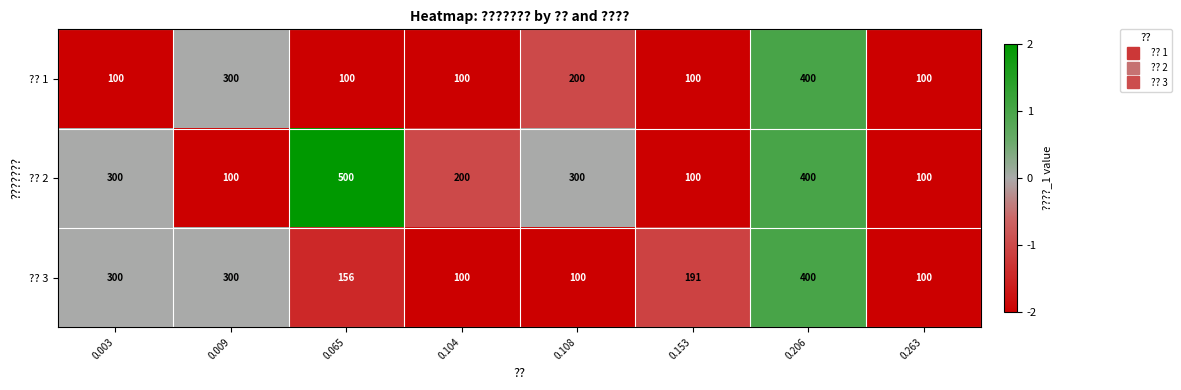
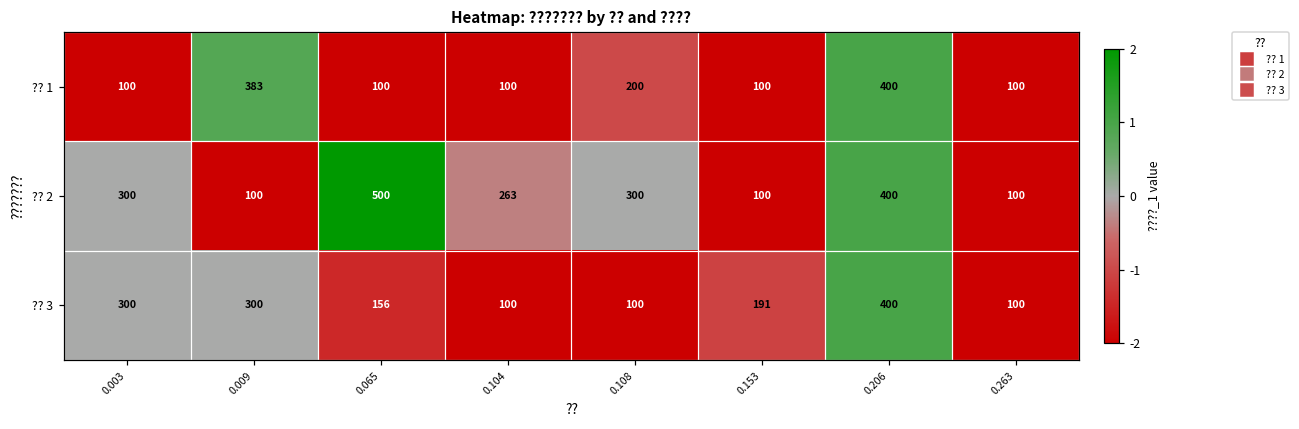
  {
    "?? 1": {
      "0.003": 100,
-     "0.009": 300,
+     "0.009": 383,
      "0.065": 100,
      "0.104": 100,
      "0.108": 200,
      "0.153": 100,
      "0.206": 400,
      "0.263": 100
    },
    "?? 2": {
      "0.003": 300,
      "0.009": 100,
      "0.065": 500,
-     "0.104": 200,
+     "0.104": 263,
      "0.108": 300,
      "0.153": 100,
      "0.206": 400,
      "0.263": 100
    },
    "?? 3": {
      "0.003": 300,
      "0.009": 300,
      "0.065": 156,
      "0.104": 100,
      "0.108": 100,
      "0.153": 191,
      "0.206": 400,
      "0.263": 100
    }
  }
